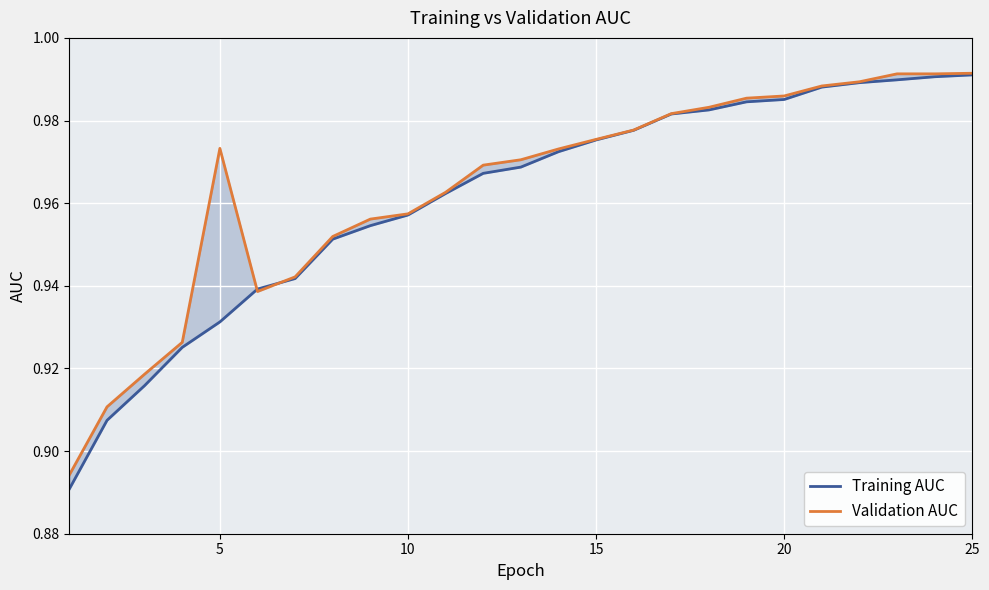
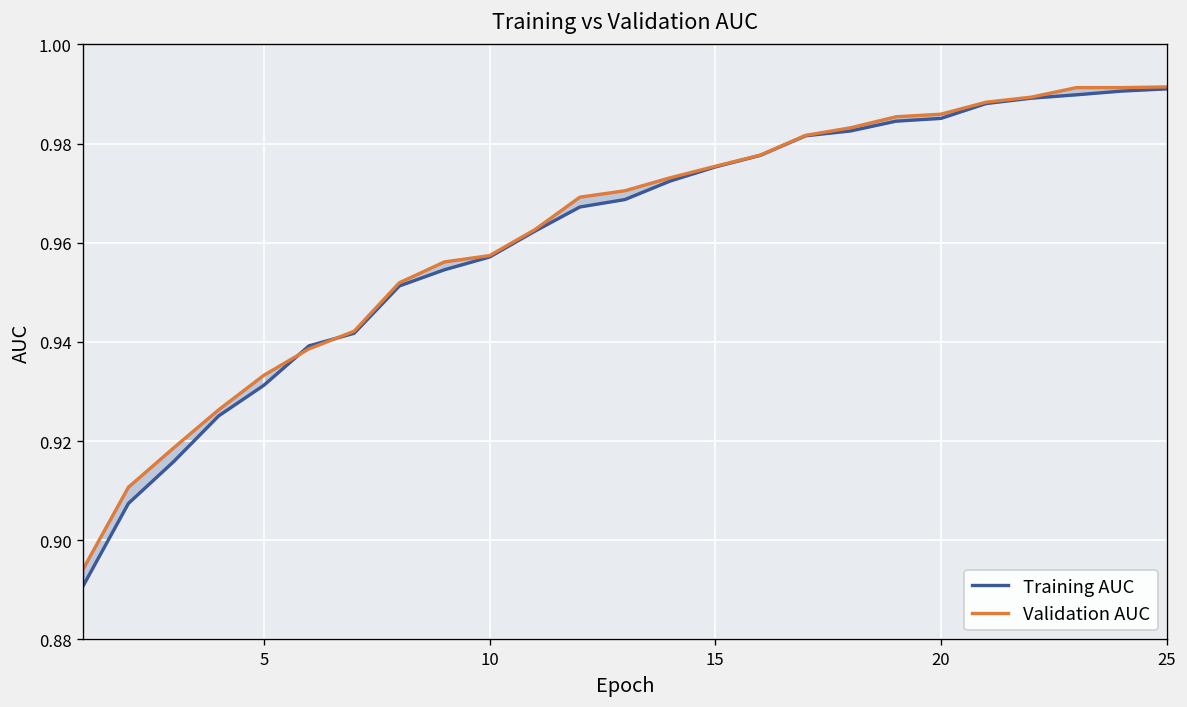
  {
    "Validation AUC": {
-     "5": 0.973
+     "5": 0.933
    }
  }
